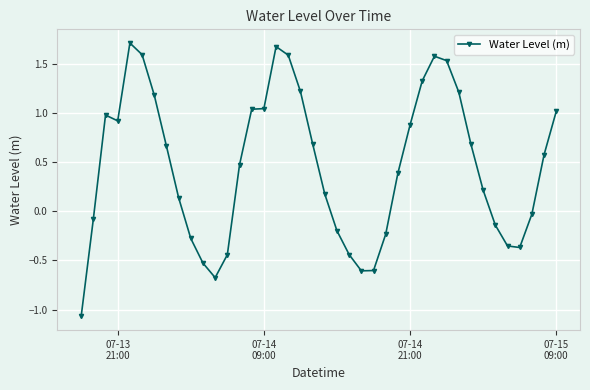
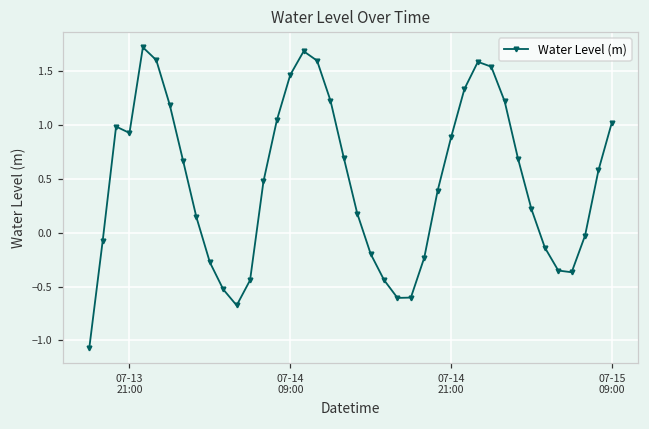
  {
    "07-13 21:00": 0.9,
-   "07-14 09:00": 1.0,
+   "07-14 09:00": 1.5,
    "07-14 21:00": 0.9,
    "07-15 09:00": 1.0
  }
